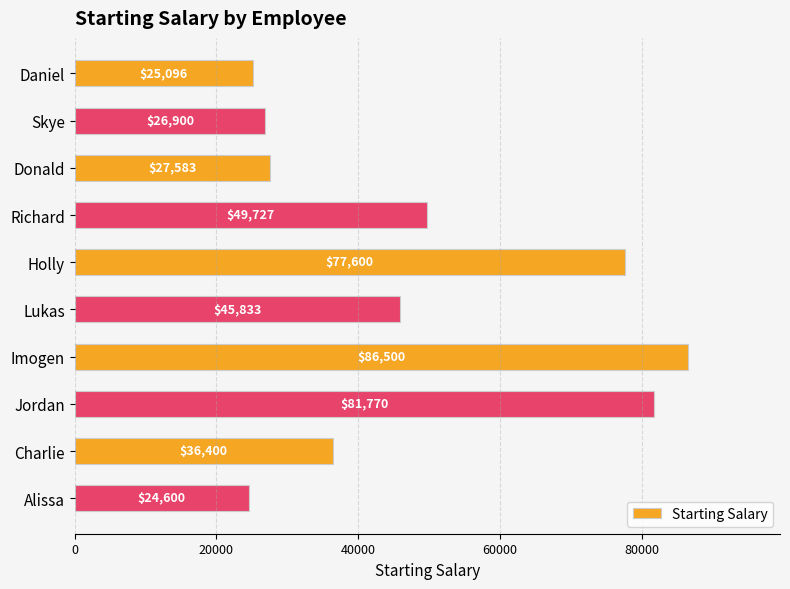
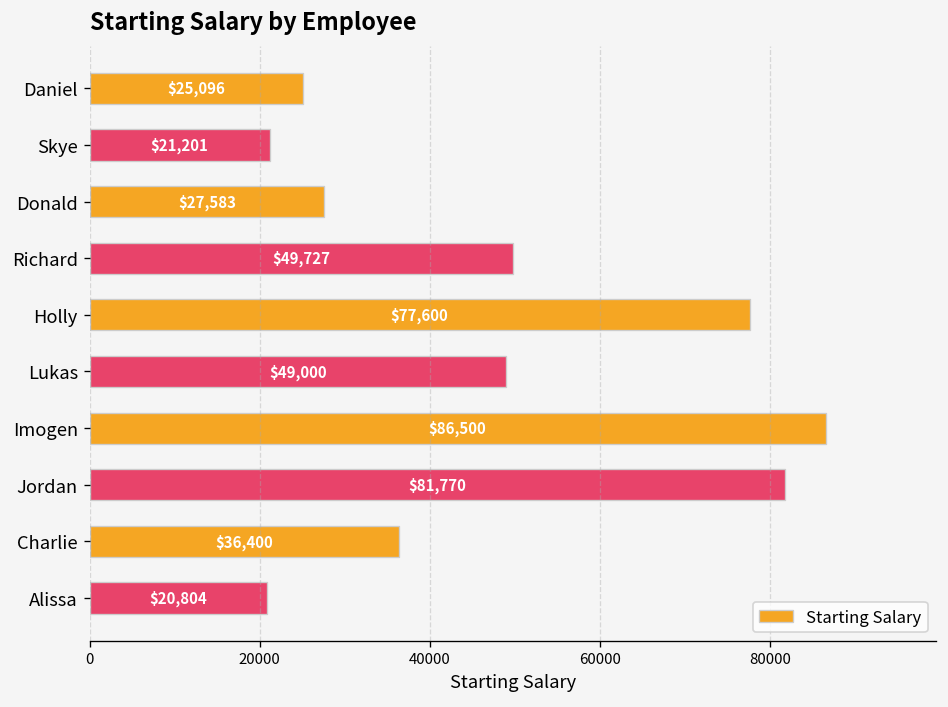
  {
    "Daniel": "$25,096",
-   "Skye": "$26,900",
+   "Skye": "$21,201",
    "Donald": "$27,583",
    "Richard": "$49,727",
    "Holly": "$77,600",
-   "Lukas": "$45,833",
+   "Lukas": "$49,000",
    "Imogen": "$86,500",
    "Jordan": "$81,770",
    "Charlie": "$36,400",
-   "Alissa": "$24,600"
+   "Alissa": "$20,804"
  }
